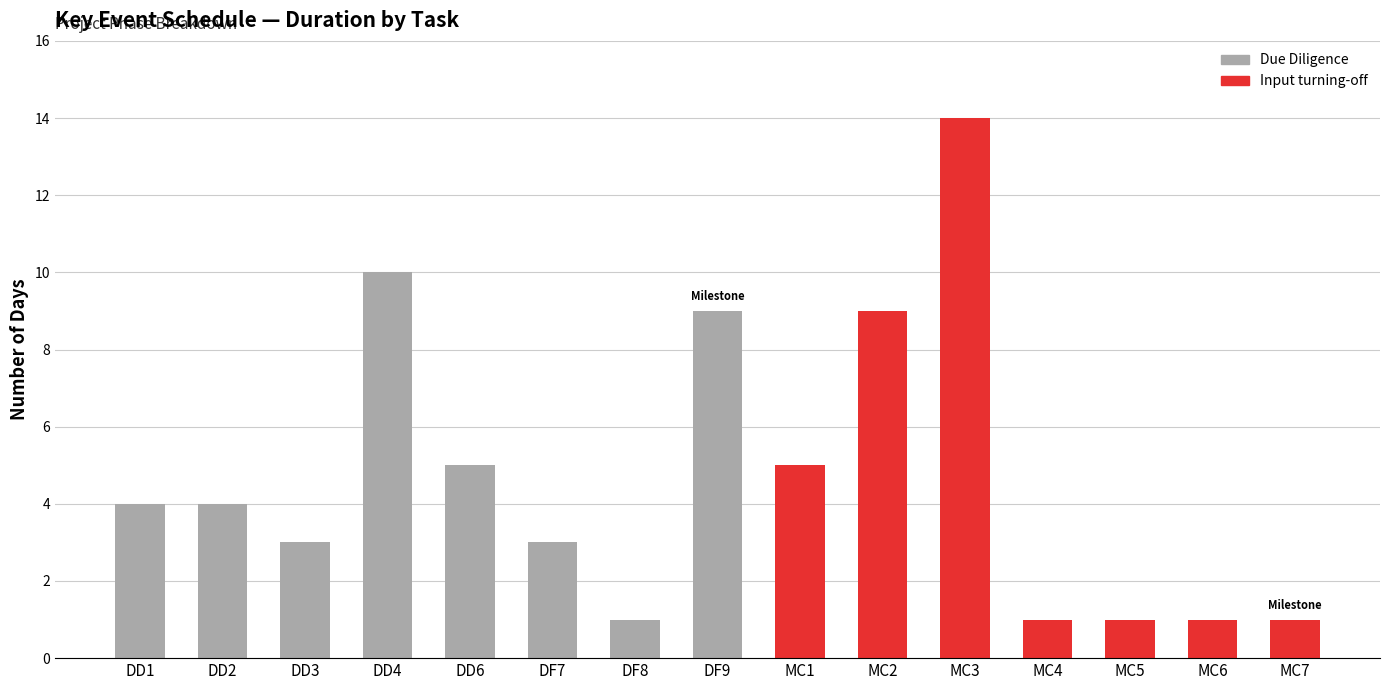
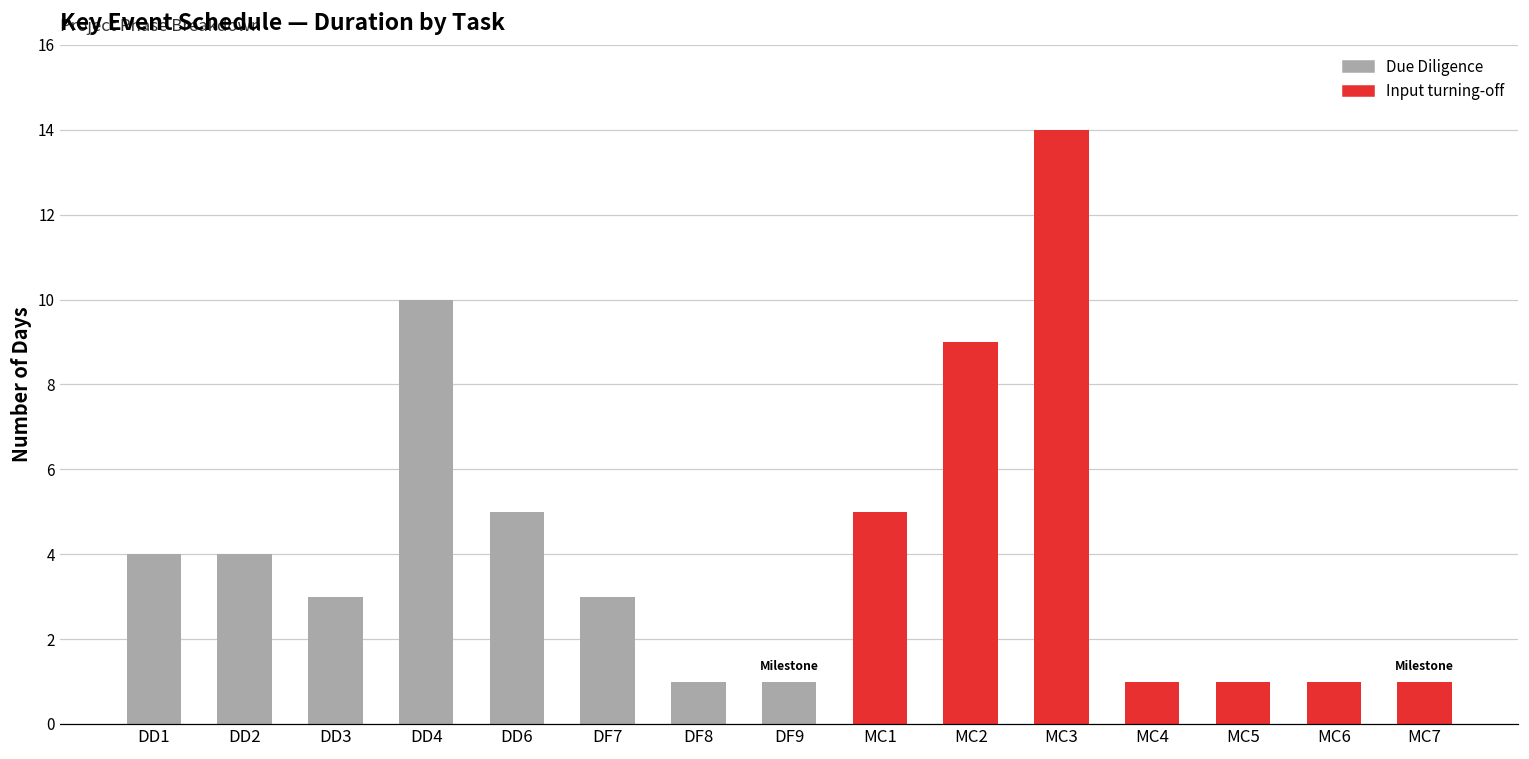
  {
    "DD1": 4,
    "DD2": 4,
    "DD3": 3,
    "DD4": 10,
    "DD6": 5,
    "DF7": 3,
    "DF8": 1,
-   "DF9": 9,
+   "DF9": 1,
    "MC1": 5,
    "MC2": 9,
    "MC3": 14,
    "MC4": 1,
    "MC5": 1,
    "MC6": 1,
    "MC7": 1
  }
